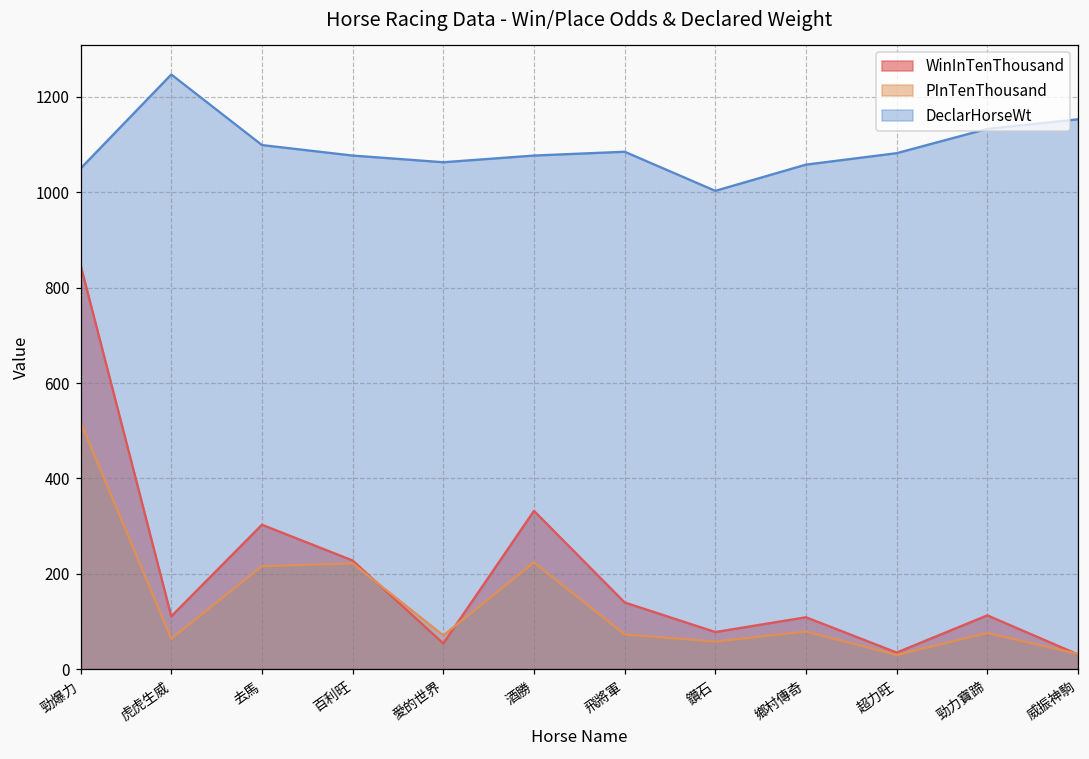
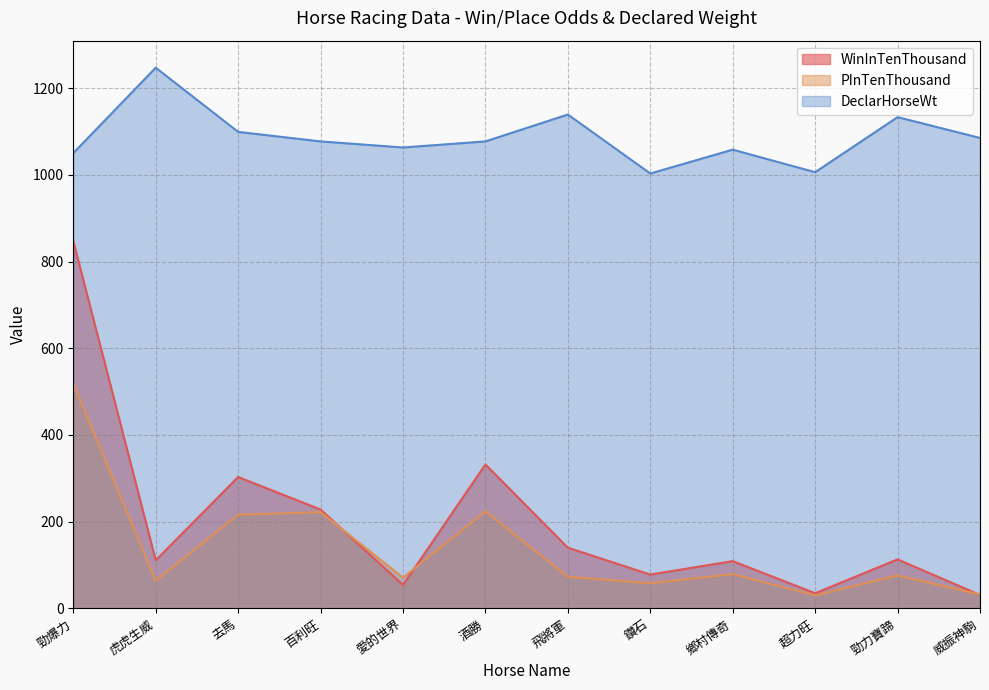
  {
    "DeclarHorseWt": {
      "勁爆力": 1050,
      "虎虎生威": 1250,
      "去馬": 1100,
      "百利旺": 1080,
      "愛的世界": 1060,
      "酒勝": 1080,
-     "飛將軍": 1090,
+     "飛將軍": 1140,
      "鑽石": 1000,
      "鄉村傳奇": 1060,
-     "超力旺": 1080,
+     "超力旺": 1010,
      "勁力寶蹄": 1130,
-     "威振神駒": 1150
+     "威振神駒": 1090
    }
  }
